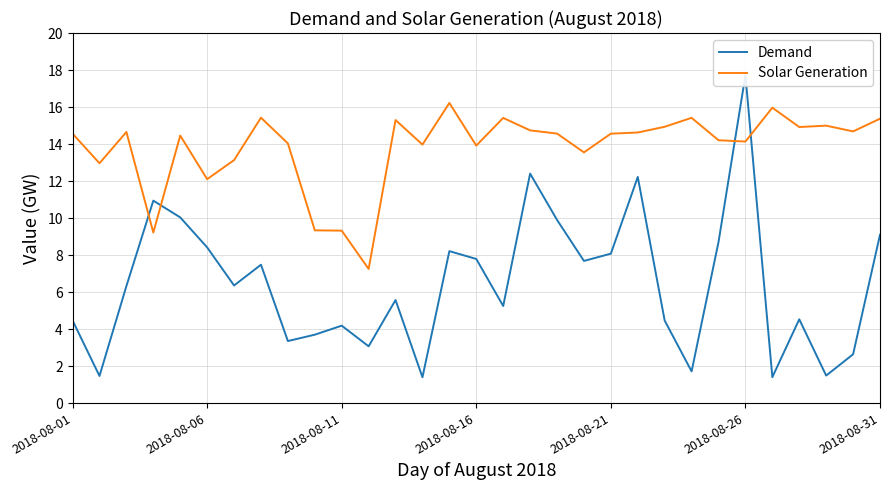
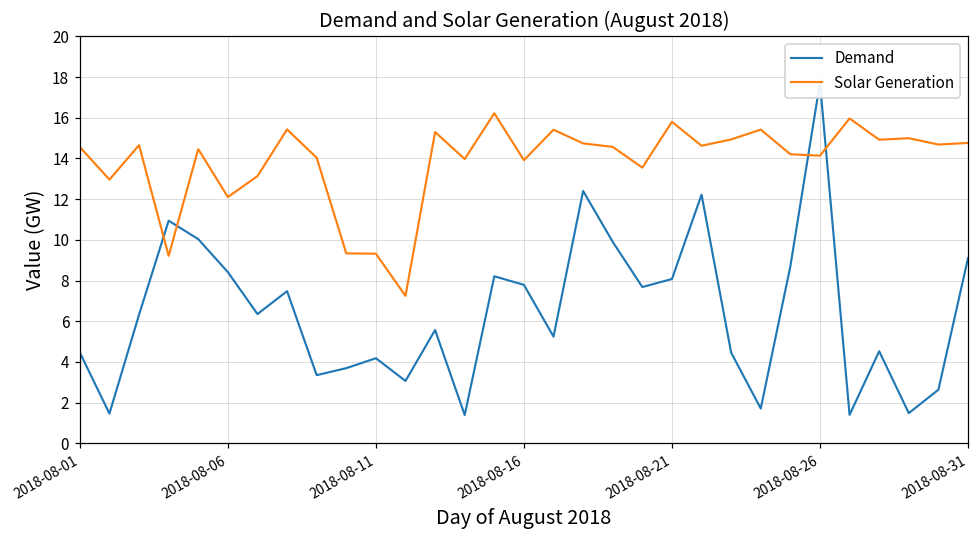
  {
    "Demand": {
      "2018-08-01": 4.5,
      "2018-08-06": 8.4,
      "2018-08-11": 4.2,
      "2018-08-16": 7.8,
      "2018-08-21": 8.1,
      "2018-08-31": 9.1
    },
    "Solar Generation": {
      "2018-08-01": 14.6,
      "2018-08-06": 12.1,
      "2018-08-11": 9.3,
      "2018-08-16": 13.9,
-     "2018-08-21": 14.6,
+     "2018-08-21": 15.8,
      "2018-08-26": 14.1,
-     "2018-08-31": 15.4
+     "2018-08-31": 14.8
    }
  }
